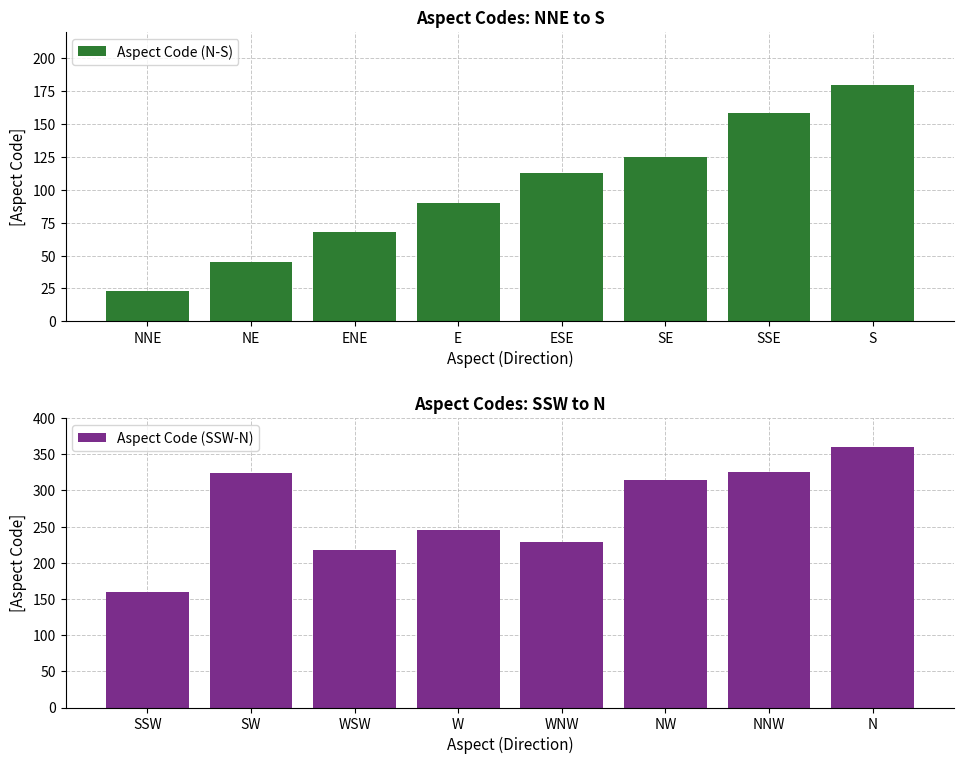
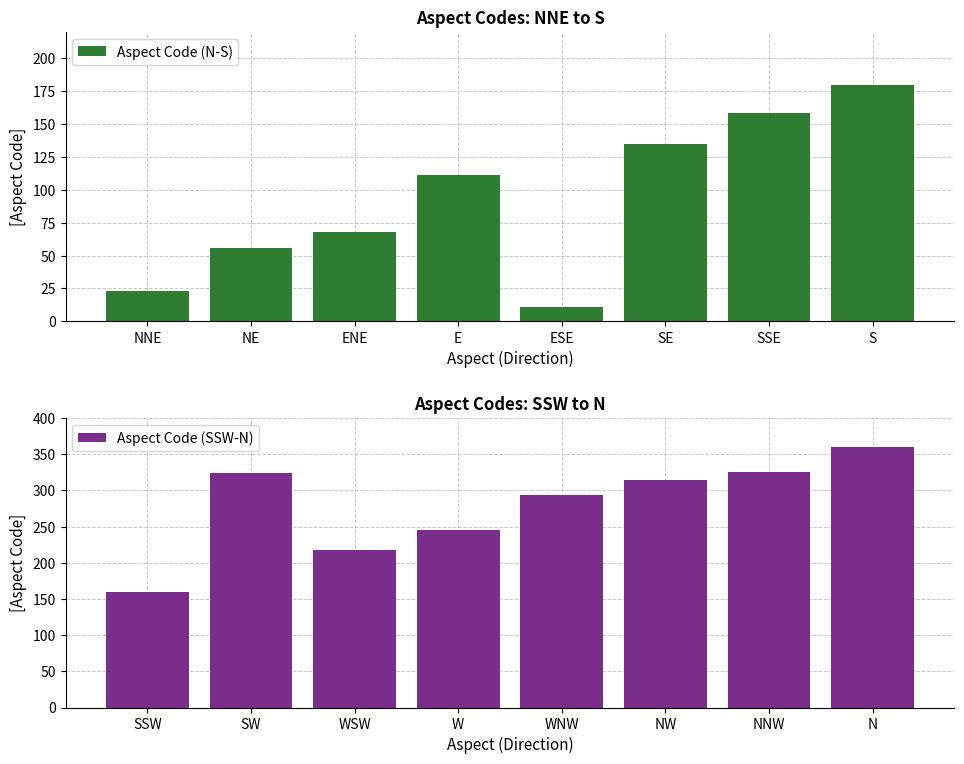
  {
    "Aspect Codes: NNE to S": {
      "NNE": 23,
-     "NE": 45,
+     "NE": 56,
      "ENE": 68,
-     "E": 90,
-     "ESE": 113,
-     "SE": 125,
+     "E": 111,
+     "ESE": 11,
+     "SE": 135,
      "SSE": 158,
      "S": 180
    },
    "Aspect Codes: SSW to N": {
      "SSW": 160,
      "SW": 320,
      "WSW": 220,
      "W": 250,
-     "WNW": 230,
+     "WNW": 290,
      "NW": 320,
      "NNW": 330,
      "N": 360
    }
  }
